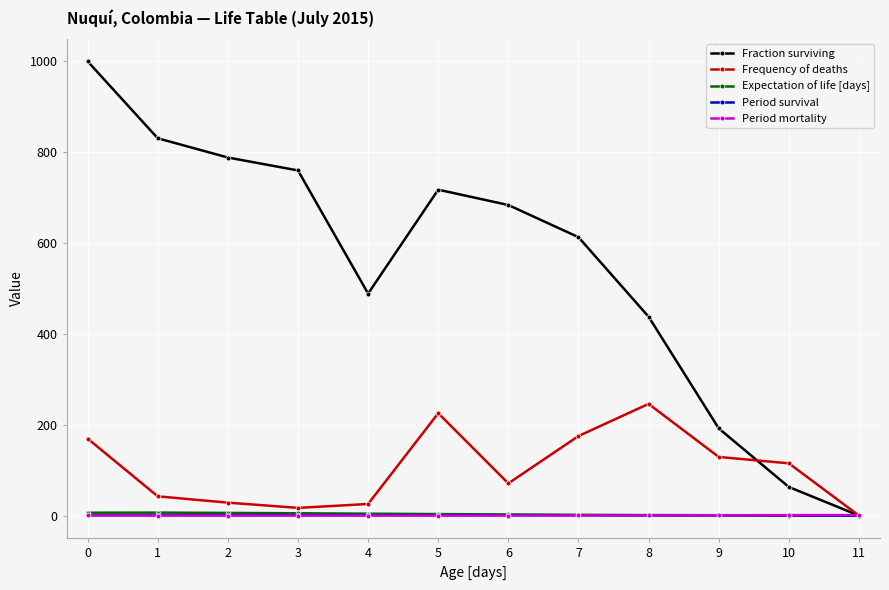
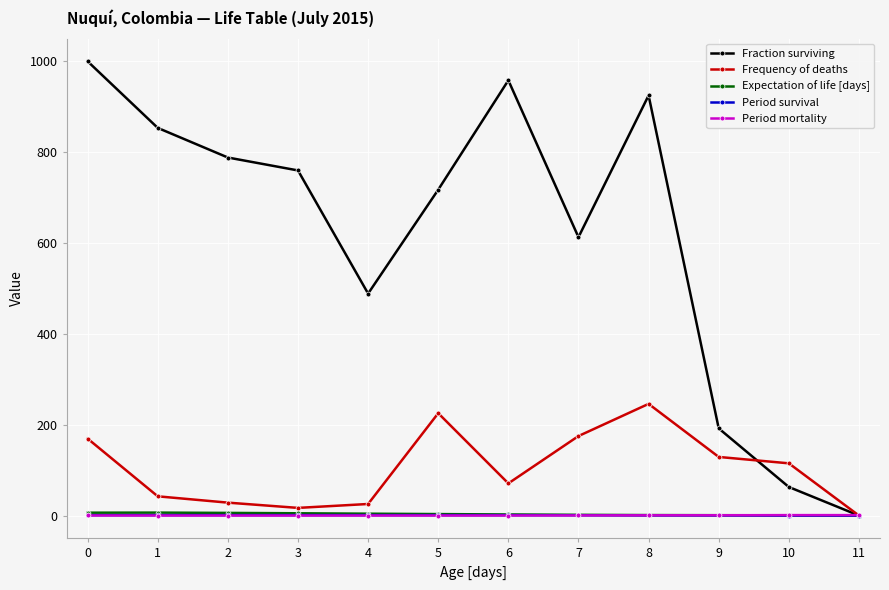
  {
    "Fraction surviving": {
      "0": 1000,
-     "1": 830,
+     "1": 850,
      "2": 790,
      "3": 760,
      "4": 490,
      "5": 720,
-     "6": 680,
+     "6": 960,
      "7": 610,
-     "8": 440,
+     "8": 920,
      "9": 190,
      "10": 60
    },
    "Frequency of deaths": {
      "0": 170,
      "1": 40,
      "2": 30,
      "3": 20,
      "4": 30,
      "5": 230,
      "6": 70,
      "7": 180,
      "8": 250,
      "9": 130,
      "10": 110
    }
  }
